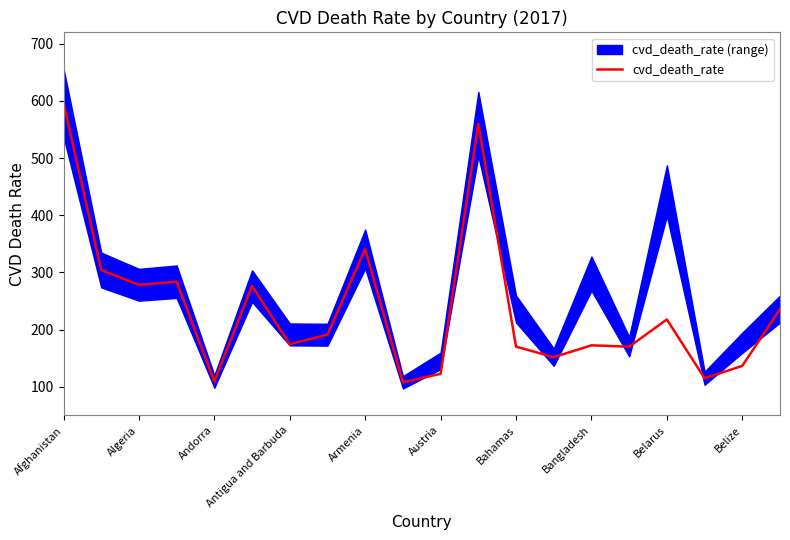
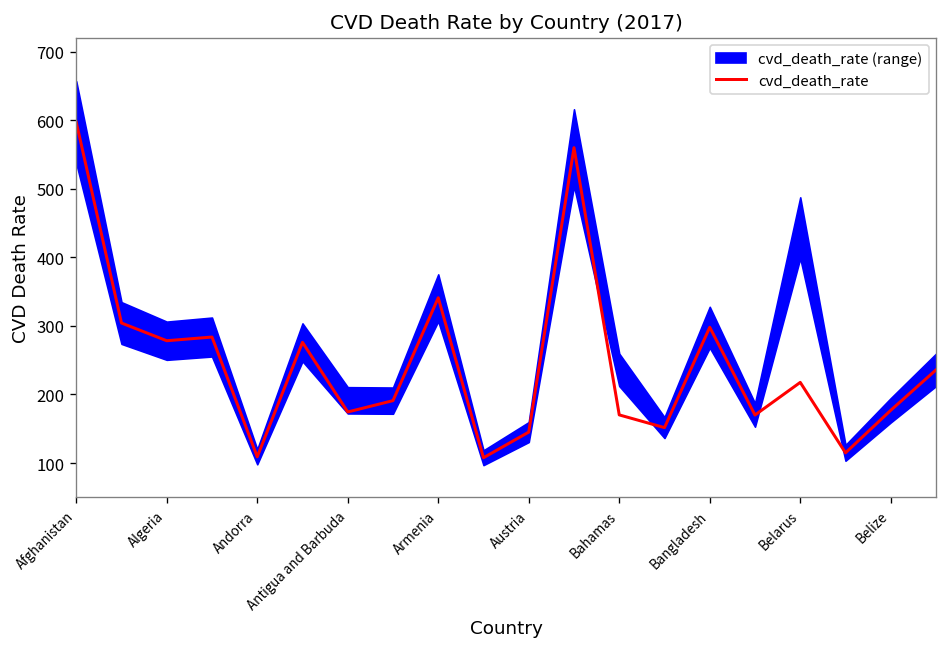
  {
    "cvd_death_rate": {
      "Afghanistan": 600,
      "Algeria": 280,
      "Andorra": 110,
      "Antigua and Barbuda": 170,
      "Armenia": 340,
-     "Austria": 120,
+     "Austria": 150,
      "Bahamas": 170,
-     "Bangladesh": 170,
+     "Bangladesh": 300,
      "Belarus": 220,
-     "Belize": 140
+     "Belize": 180
    }
  }
